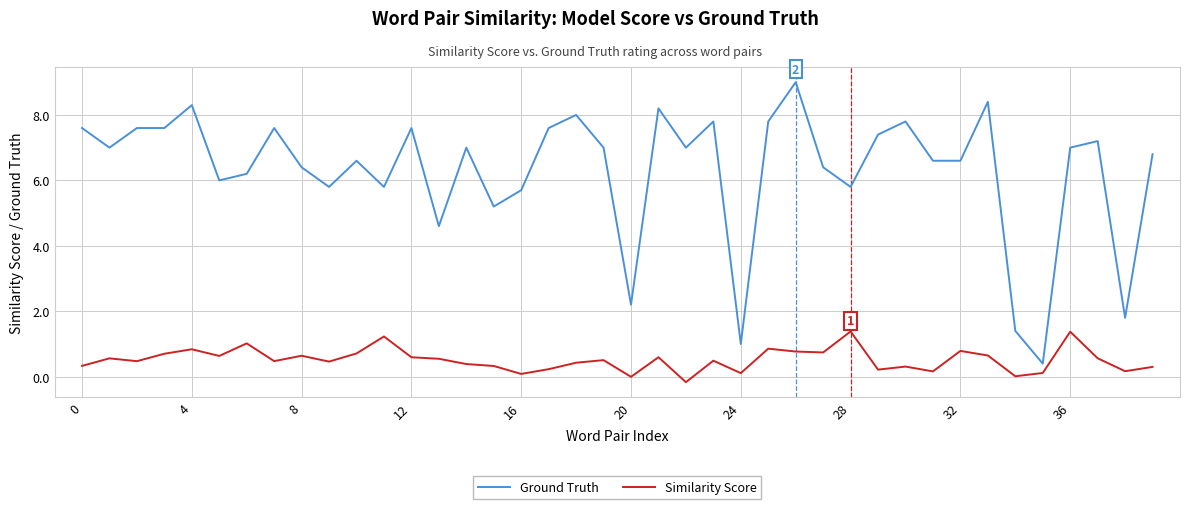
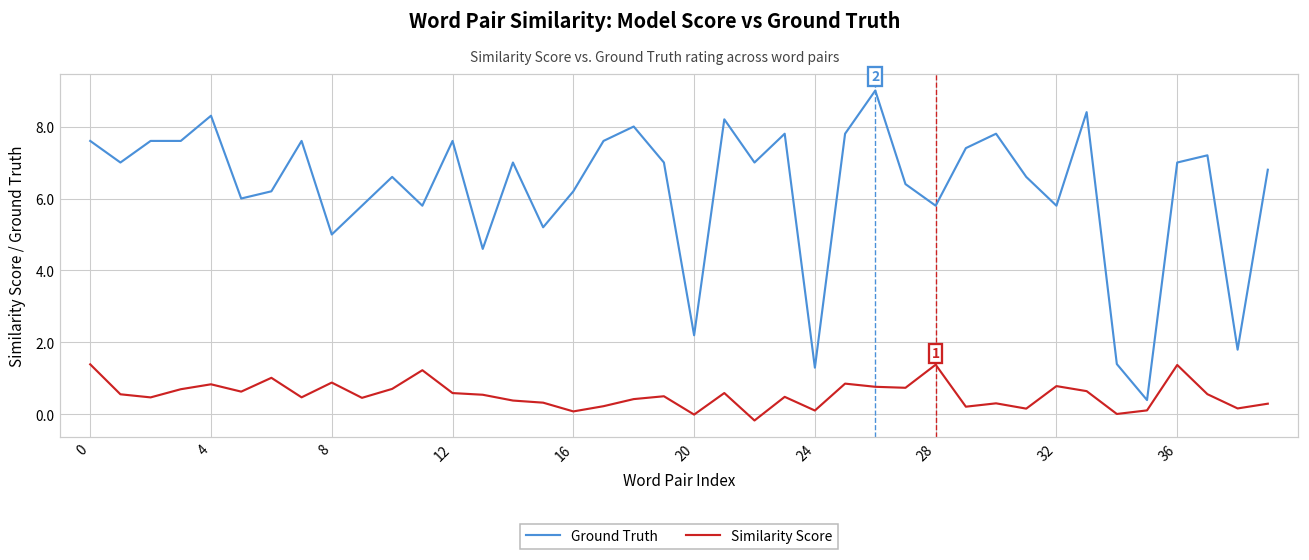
  {
    "Ground Truth": {
      "0": 7.6,
      "4": 8.3,
-     "8": 6.4,
+     "8": 5.0,
      "12": 7.6,
-     "16": 5.7,
+     "16": 6.2,
      "20": 2.2,
-     "24": 1.0,
+     "24": 1.3,
      "28": 5.8,
-     "32": 6.6,
+     "32": 5.8,
      "36": 7.0
    },
    "Similarity Score": {
-     "0": 0.3,
+     "0": 1.4,
      "4": 0.8,
-     "8": 0.6,
+     "8": 0.9,
      "12": 0.6,
      "16": 0.1,
      "20": 0.0,
      "24": 0.1,
      "32": 0.8,
      "36": 1.4
    }
  }
